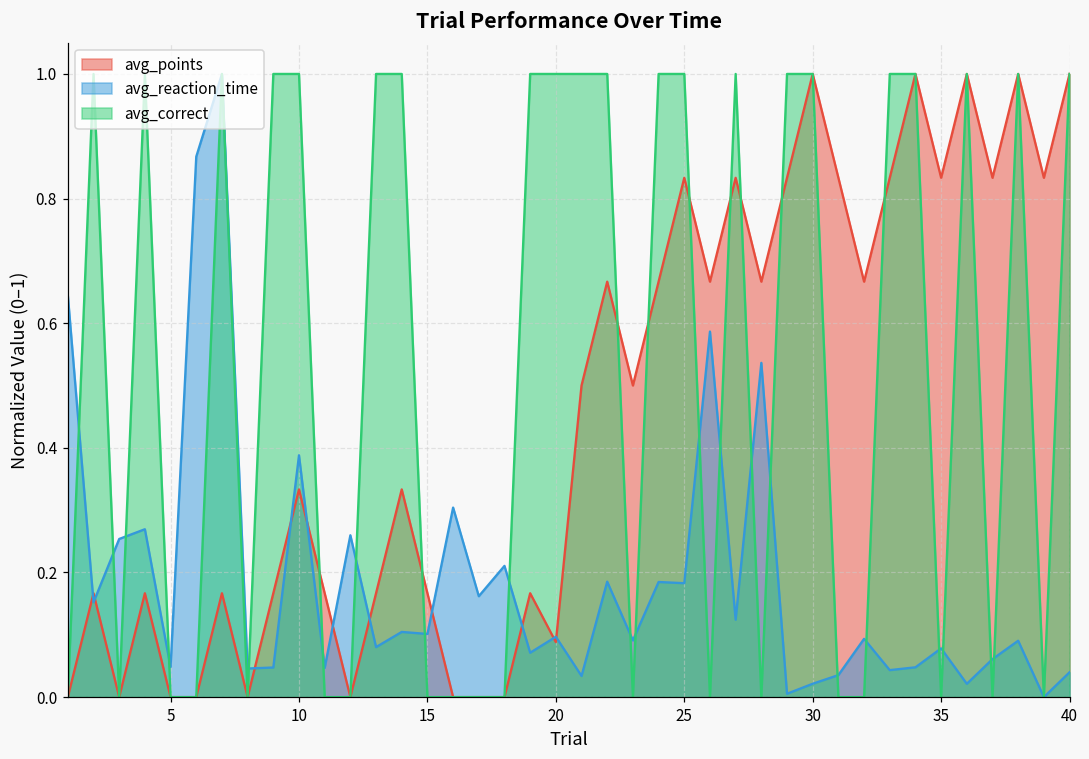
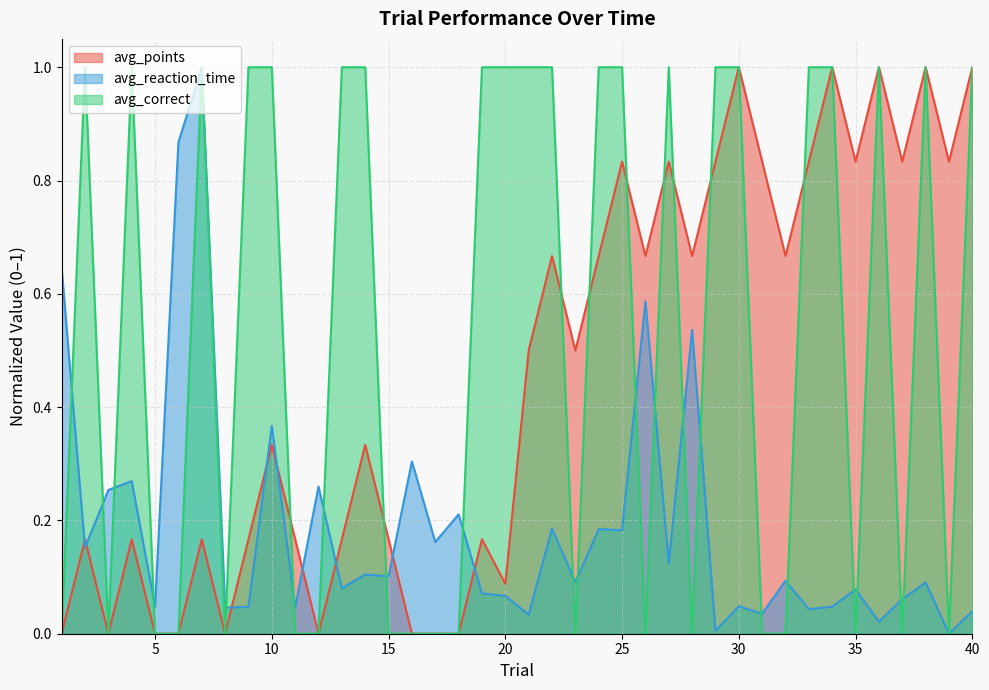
  {
    "avg_points": {
      "10": 0.33,
      "15": 0.17,
      "20": 0.09,
      "25": 0.83,
      "35": 0.83
    },
    "avg_reaction_time": {
      "5": 0.05,
-     "10": 0.39,
+     "10": 0.37,
      "15": 0.10,
-     "20": 0.10,
+     "20": 0.07,
      "25": 0.18,
-     "30": 0.02,
+     "30": 0.05,
      "35": 0.08,
      "40": 0.04
    },
    "avg_correct": {
      "10": 1.00,
      "15": 0.00,
      "20": 1.00,
      "25": 1.00,
      "35": 0.00
    }
  }
